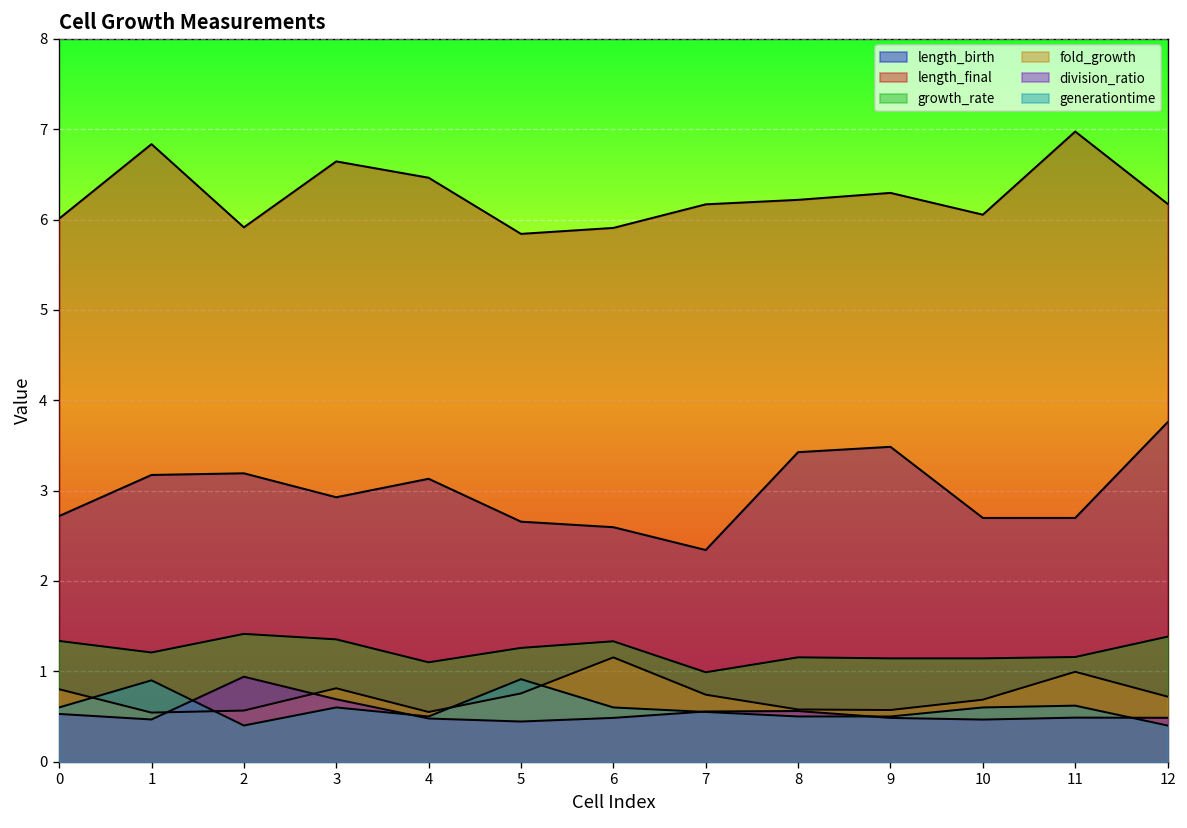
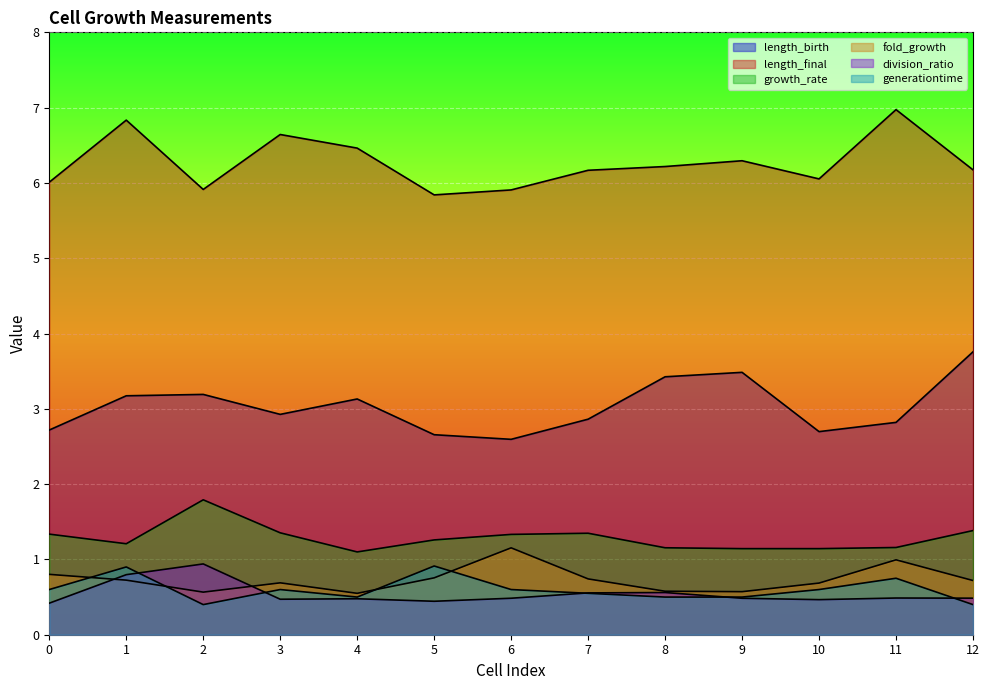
  {
    "length_birth": {
      "0": 2.7,
      "1": 3.2,
      "2": 3.2,
      "3": 2.9,
      "4": 3.1,
      "5": 2.7,
      "6": 2.6,
-     "7": 2.3,
+     "7": 2.9,
      "8": 3.4,
      "9": 3.5,
      "10": 2.7,
-     "11": 2.7,
+     "11": 2.8,
      "12": 3.8
    },
    "length_final": {
      "0": 6.0,
      "1": 6.8,
      "2": 5.9,
      "3": 6.6,
      "4": 6.5,
      "5": 5.8,
      "6": 5.9,
      "7": 6.2,
      "8": 6.2,
      "9": 6.3,
      "10": 6.1,
      "11": 7.0,
      "12": 6.2
    },
    "growth_rate": {
      "0": 1.3,
      "1": 1.2,
-     "2": 1.4,
+     "2": 1.8,
      "3": 1.4,
      "4": 1.1,
      "5": 1.3,
      "6": 1.3,
-     "7": 1.0,
+     "7": 1.3,
      "8": 1.2,
      "9": 1.1,
      "10": 1.1,
      "11": 1.2,
      "12": 1.4
    },
    "fold_growth": {
      "0": 0.8,
-     "1": 0.5,
+     "1": 0.7,
      "2": 0.6,
-     "3": 0.8,
+     "3": 0.7,
      "4": 0.5,
      "5": 0.8,
      "6": 1.2,
      "7": 0.7,
      "9": 0.6,
      "10": 0.7,
      "11": 1.0,
      "12": 0.7
    },
    "division_ratio": {
-     "0": 0.5,
-     "1": 0.5,
+     "0": 0.4,
+     "1": 0.8,
      "2": 0.9,
-     "3": 0.7,
+     "3": 0.5,
      "5": 0.4,
      "6": 0.5,
      "10": 0.5,
      "11": 0.5,
      "12": 0.5
    },
    "generationtime": {
      "0": 0.6,
      "1": 0.9,
      "2": 0.4,
      "3": 0.6,
      "5": 0.9,
      "6": 0.6,
      "8": 0.5,
      "10": 0.6,
-     "11": 0.6,
+     "11": 0.8,
      "12": 0.4
    }
  }
